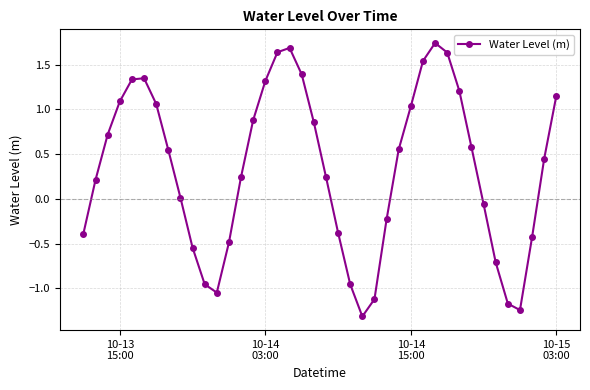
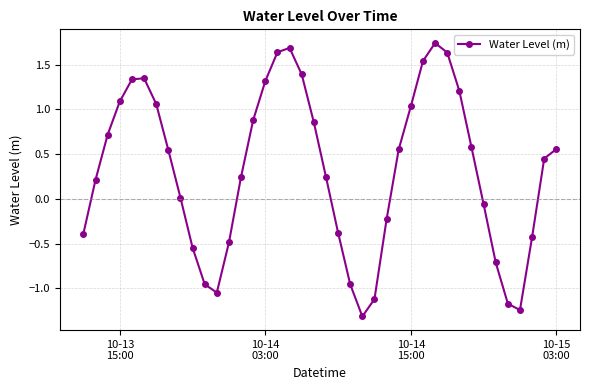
  {
    "10-13 15:00": 1.1,
    "10-14 03:00": 1.3,
    "10-14 15:00": 1.0,
-   "10-15 03:00": 1.2
+   "10-15 03:00": 0.6
  }
